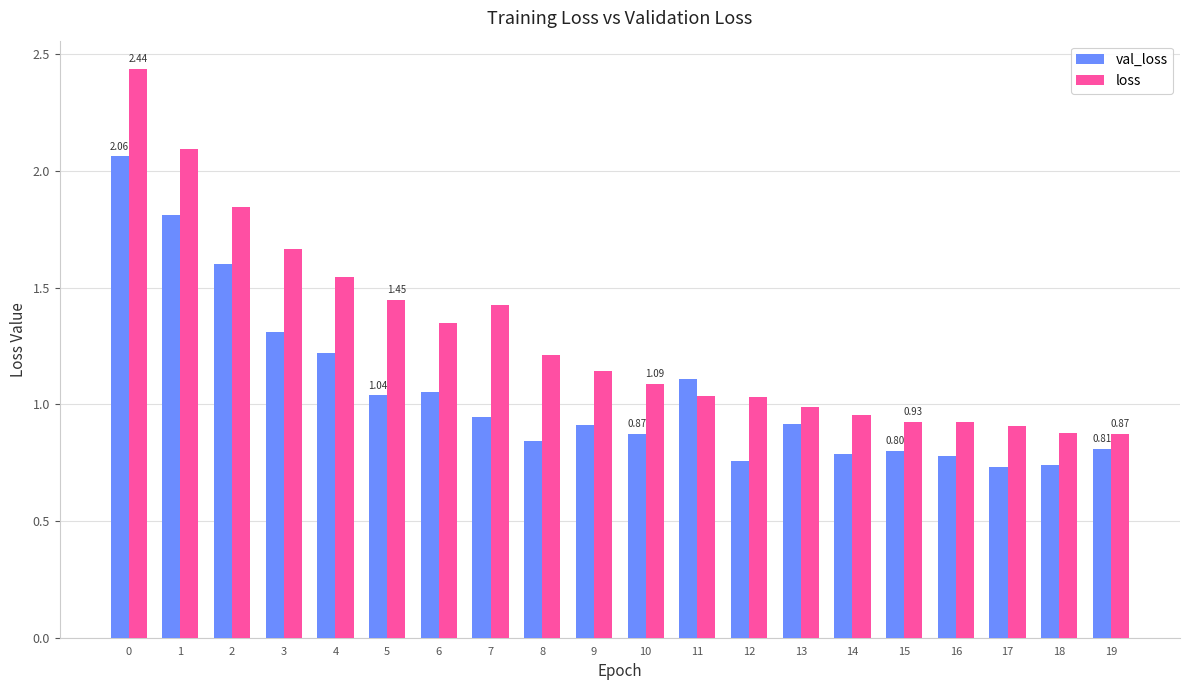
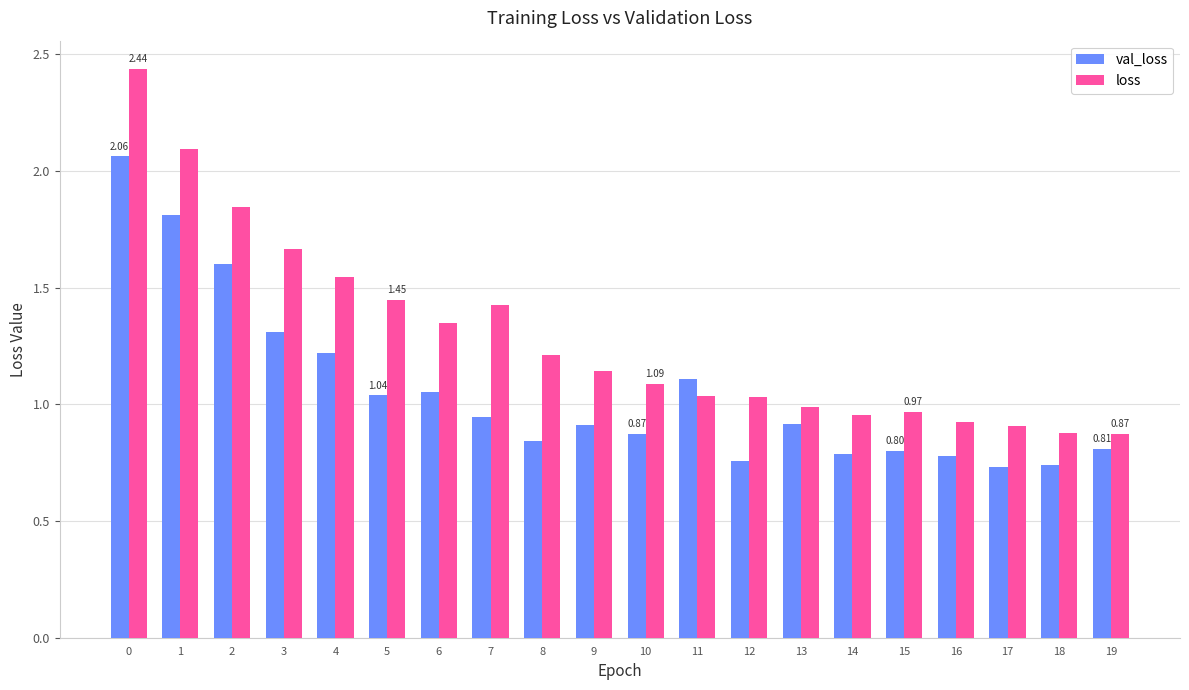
  {
    "val_loss": {
      "0": 2.06,
      "5": 1.04,
      "10": 0.87,
      "15": 0.80,
      "19": 0.81
    },
    "loss": {
      "0": 2.44,
      "5": 1.45,
      "10": 1.09,
-     "15": 0.93,
+     "15": 0.97,
      "19": 0.87
    }
  }
